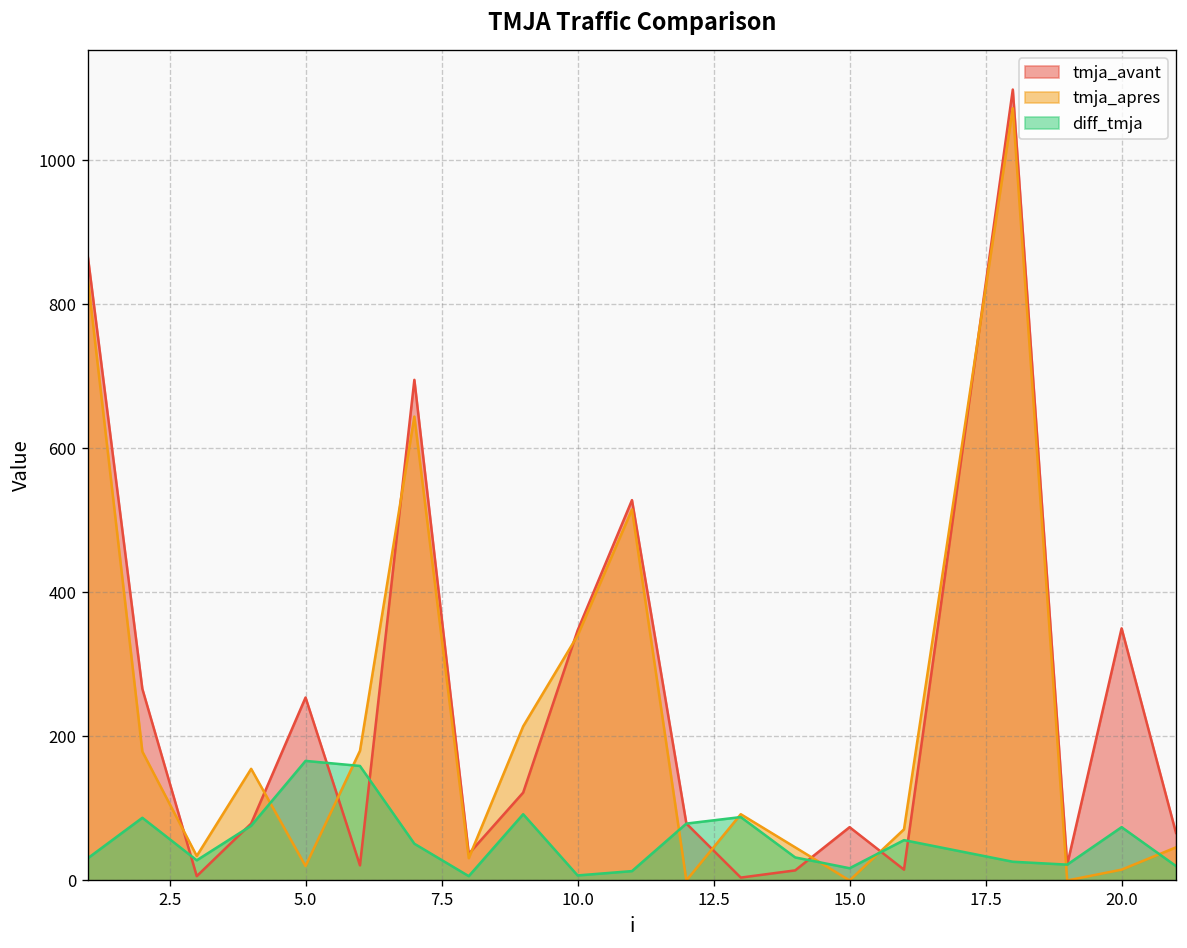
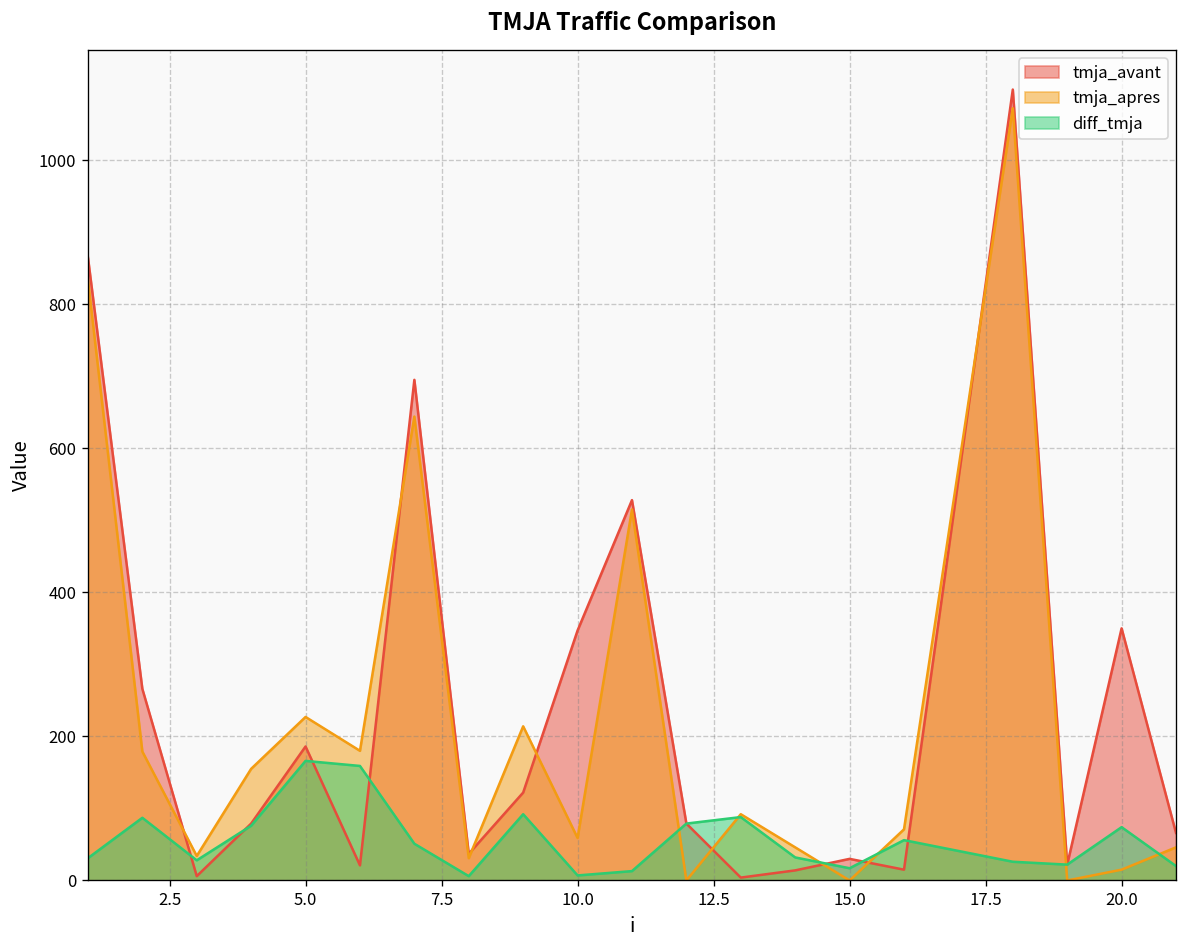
  {
    "tmja_avant": {
-     "5.0": 250,
+     "5.0": 190,
      "10.0": 350,
-     "15.0": 70,
+     "15.0": 30,
      "20.0": 350
    },
    "tmja_apres": {
-     "5.0": 20,
-     "10.0": 340,
+     "5.0": 230,
+     "10.0": 60,
      "15.0": 0,
      "20.0": 20
    },
    "diff_tmja": {
      "5.0": 170,
      "10.0": 10,
      "15.0": 20,
      "20.0": 70
    }
  }
